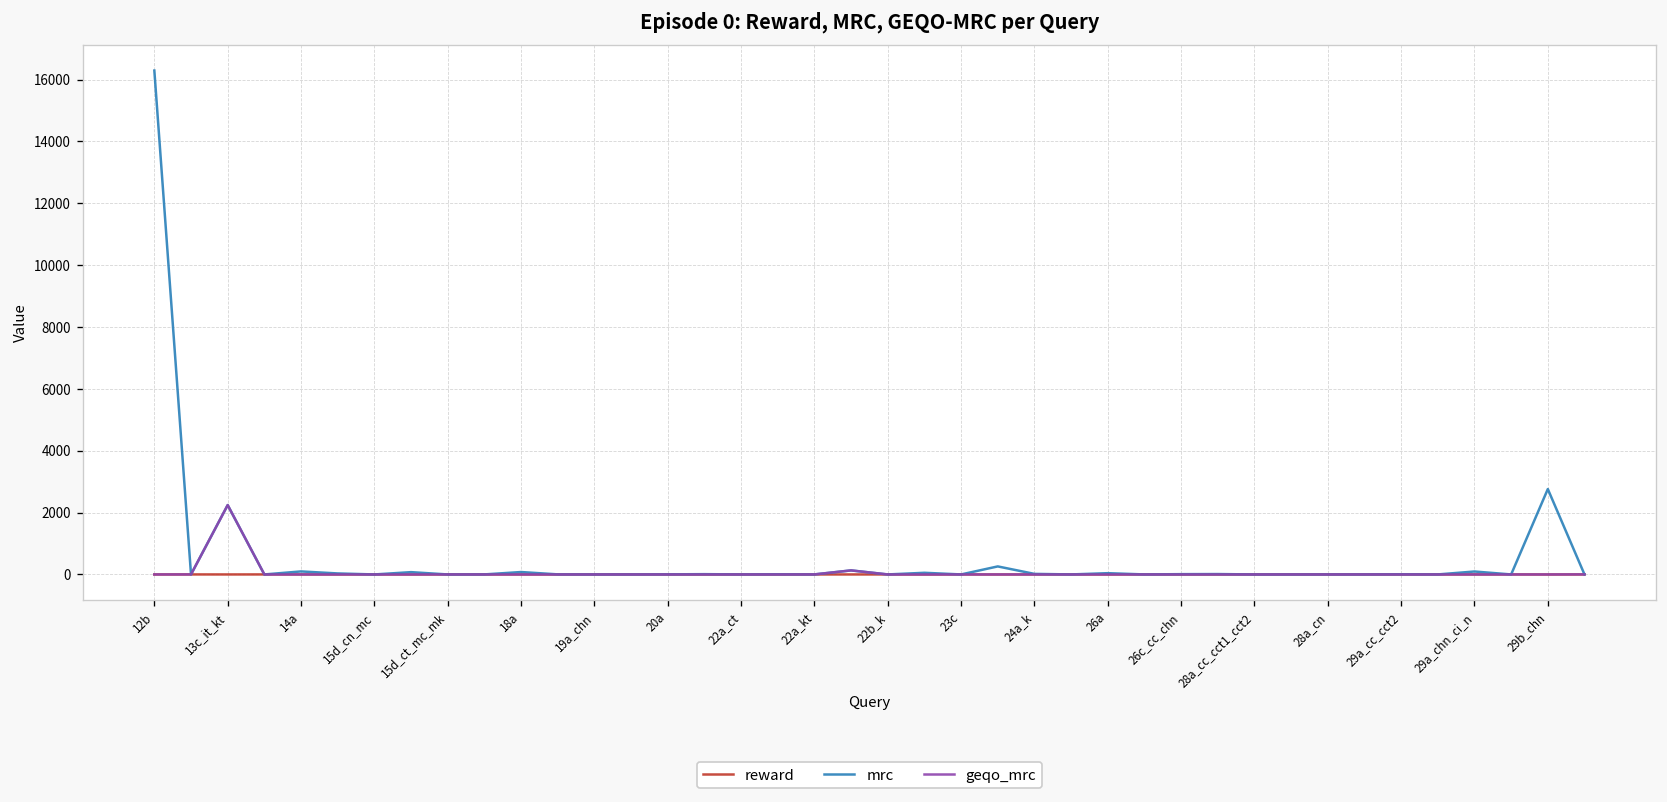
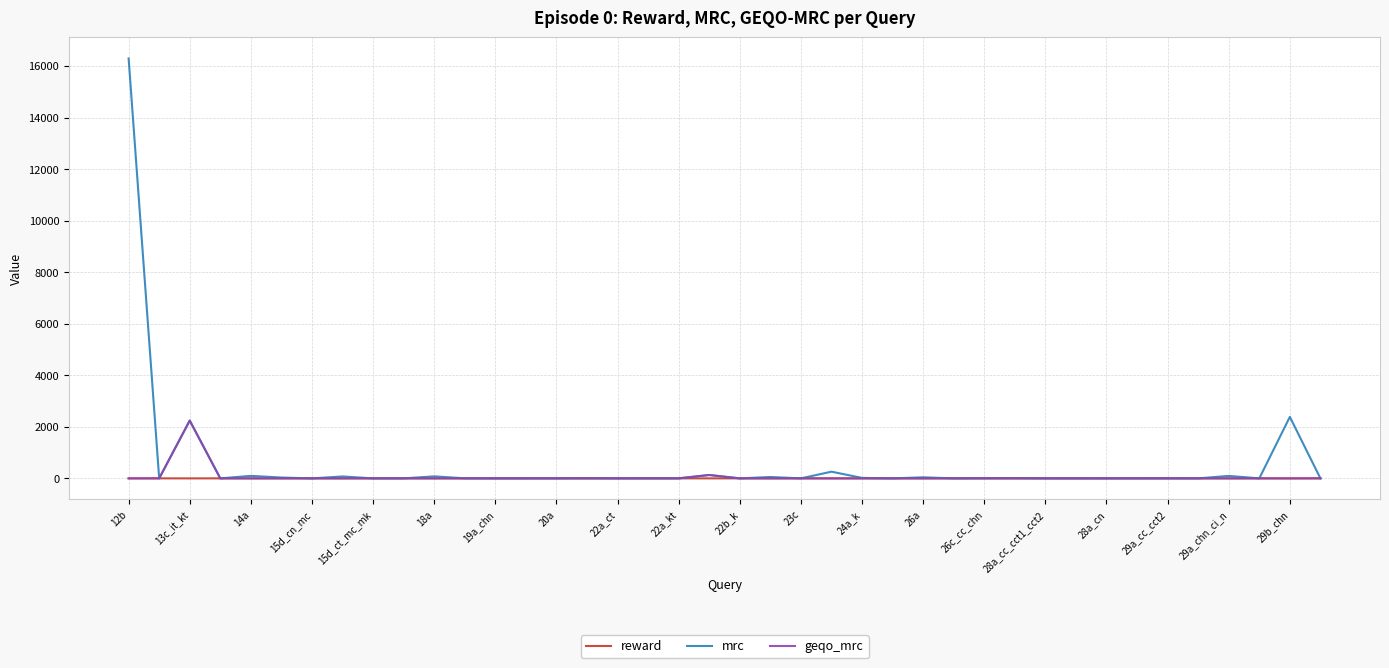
  {
    "reward": {
      "13c_it_kt": 0
    },
    "mrc": {
      "12b": 16300,
-     "29b_chn": 2800
+     "29b_chn": 2400
    }
  }
